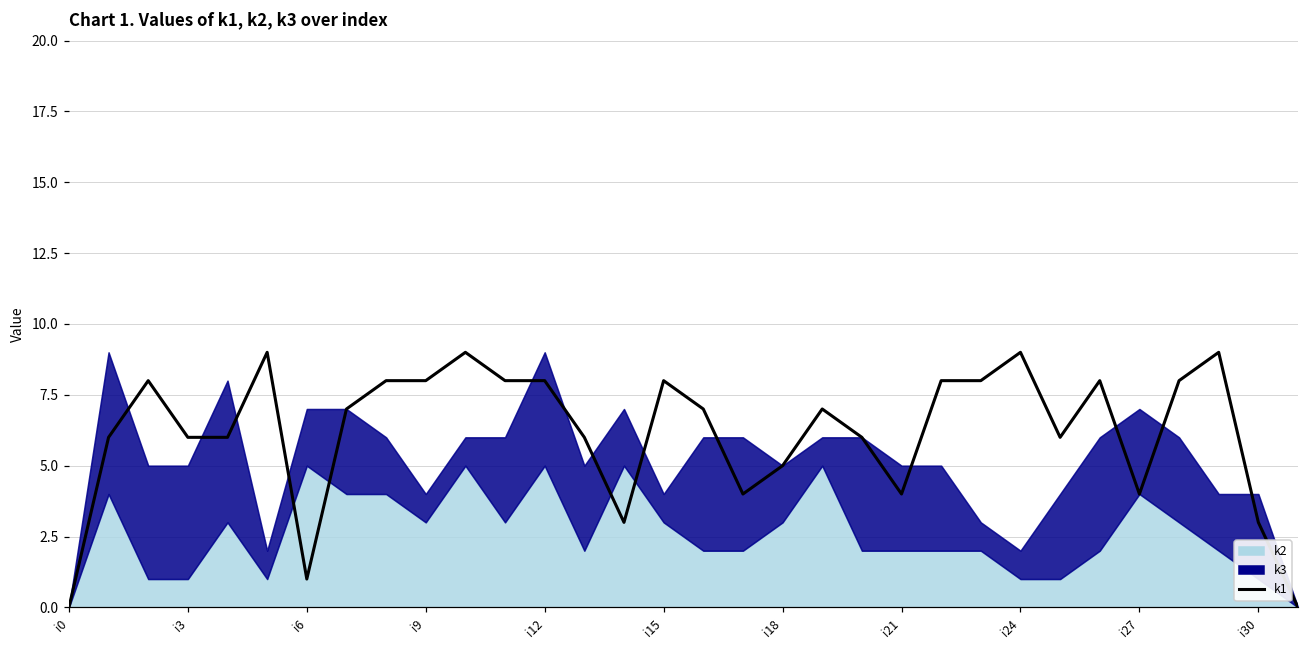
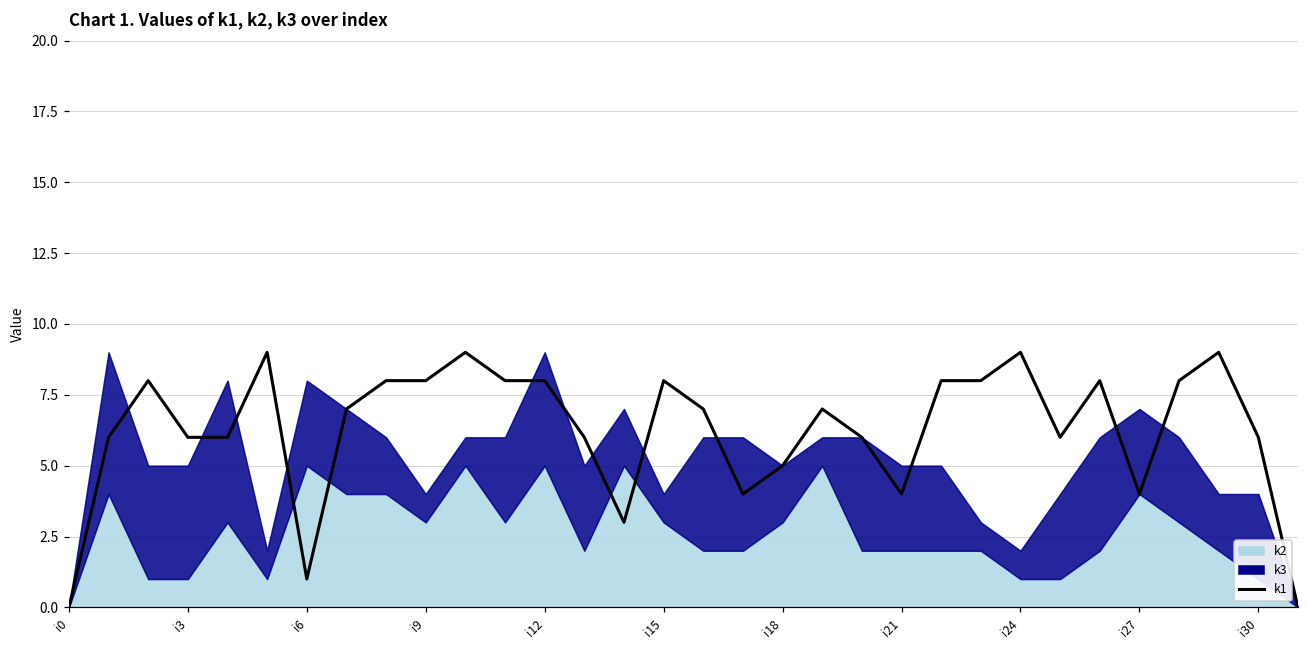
  {
    "k1": {
      "i3": 6,
      "i6": 1,
      "i9": 8,
      "i12": 8,
      "i15": 8,
      "i21": 4,
      "i24": 9,
-     "i30": 3
+     "i30": 6
    },
    "k2": {
      "i3": 1,
      "i6": 5,
      "i9": 3,
      "i12": 5,
      "i15": 3,
      "i18": 3,
      "i21": 2,
      "i24": 1
    },
    "k3": {
-     "i6": 2
+     "i6": 3
    }
  }
